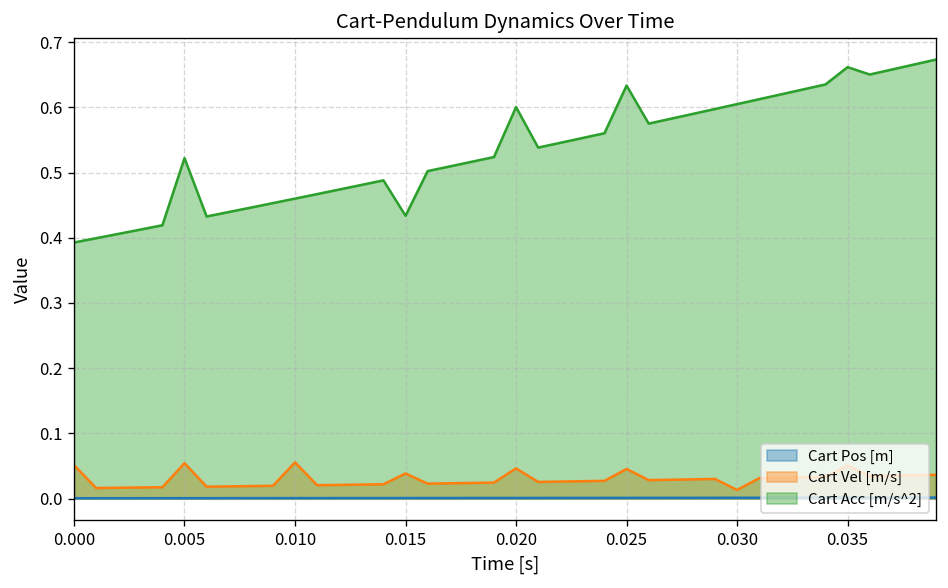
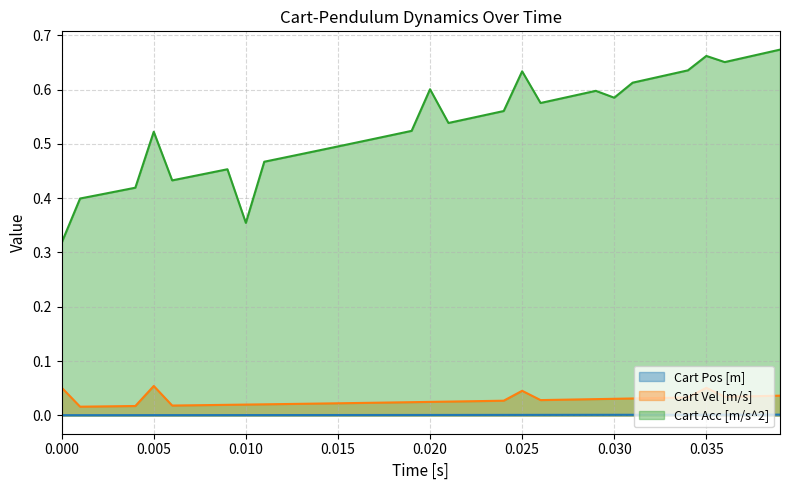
  {
    "Cart Pos [m]": {
      "0.000": 0.00,
      "0.005": 0.00,
      "0.010": 0.00,
      "0.015": 0.00,
      "0.020": 0.00,
      "0.025": 0.00,
      "0.030": 0.00
    },
    "Cart Vel [m/s]": {
      "0.000": 0.05,
      "0.005": 0.05,
-     "0.010": 0.06,
-     "0.015": 0.04,
-     "0.020": 0.05,
+     "0.010": 0.02,
+     "0.015": 0.02,
+     "0.020": 0.02,
      "0.025": 0.05,
-     "0.030": 0.01
+     "0.030": 0.03
    },
    "Cart Acc [m/s^2]": {
-     "0.000": 0.39,
+     "0.000": 0.32,
      "0.005": 0.52,
-     "0.010": 0.46,
-     "0.015": 0.43,
+     "0.010": 0.35,
+     "0.015": 0.50,
      "0.020": 0.60,
      "0.025": 0.63,
-     "0.030": 0.61,
+     "0.030": 0.59,
      "0.035": 0.66
    }
  }
